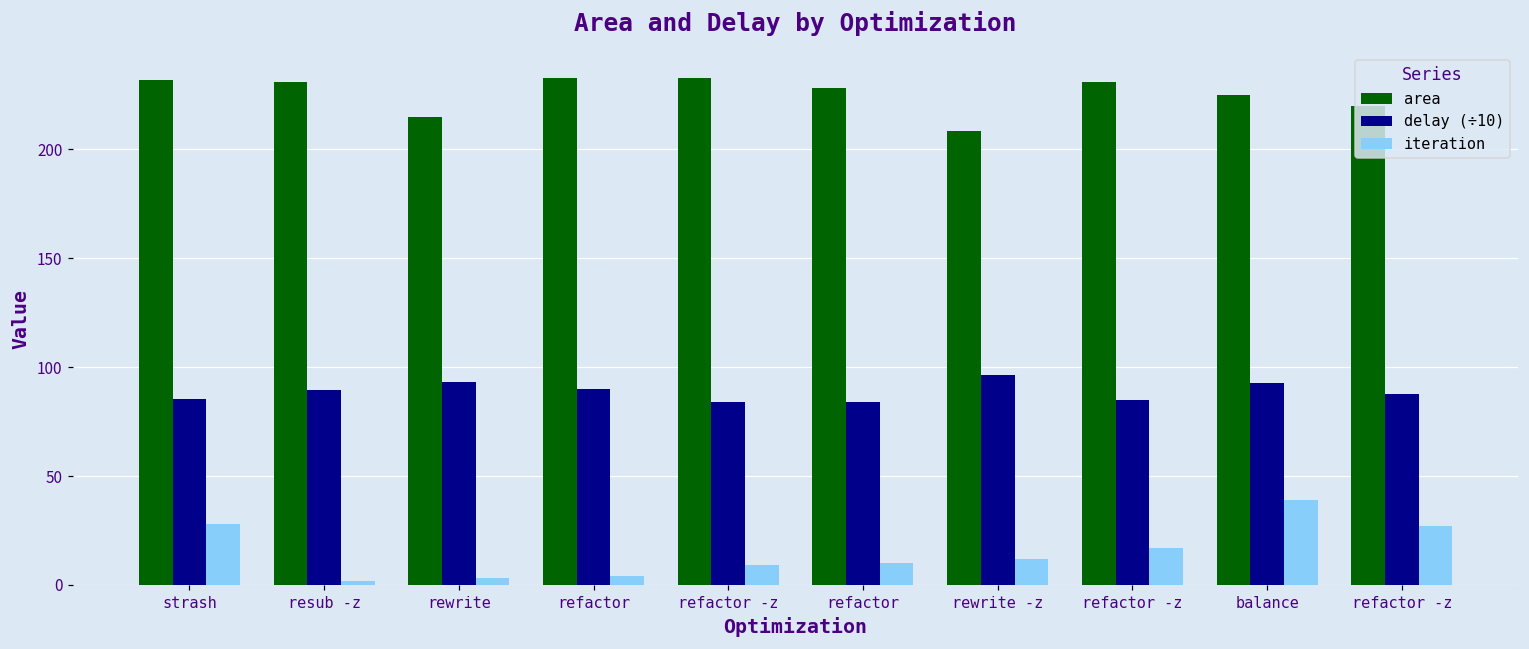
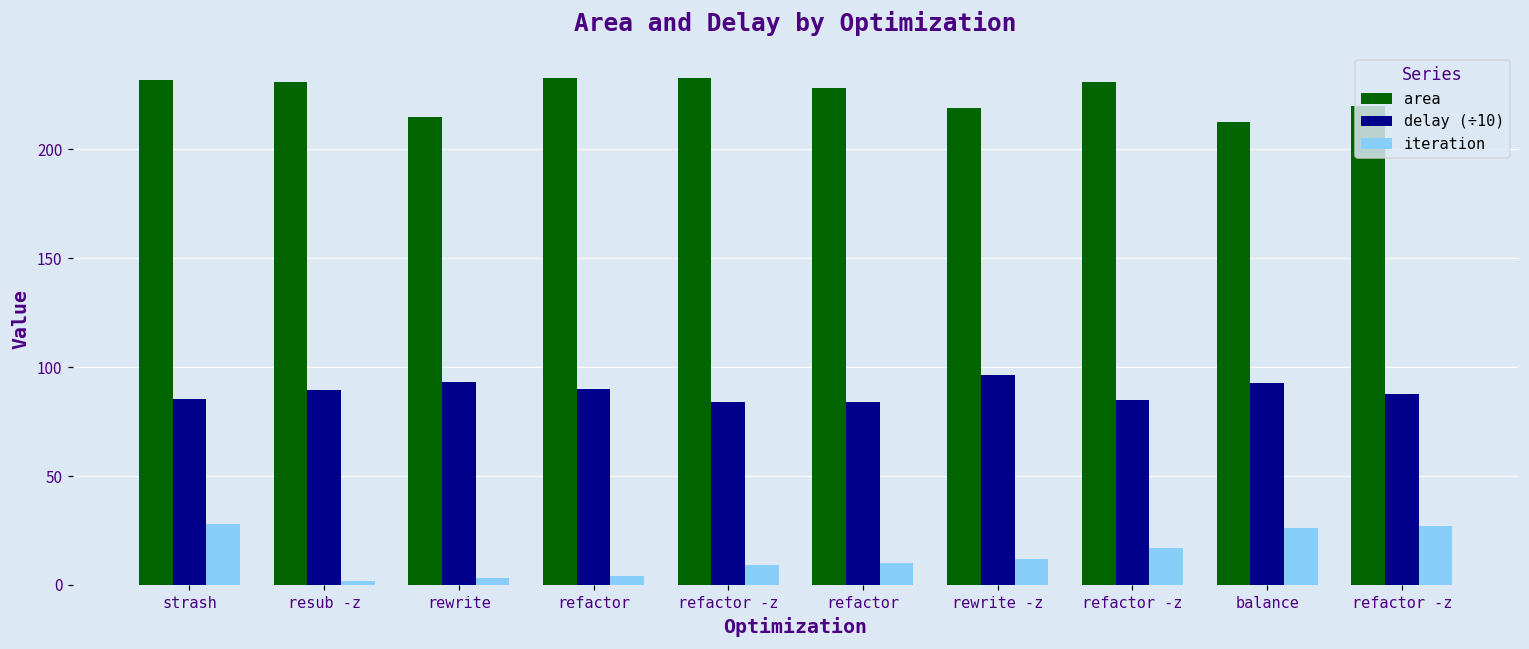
  {
    "area": {
      "strash": 232,
      "resub -z": 231,
      "rewrite": 215,
-     "rewrite -z": 209,
-     "balance": 225
+     "rewrite -z": 219,
+     "balance": 213
    },
    "delay (÷10)": {
      "strash": 85,
      "resub -z": 89,
      "rewrite": 93,
      "rewrite -z": 96,
      "balance": 93
    },
    "iteration": {
      "strash": 28,
      "resub -z": 2,
      "rewrite": 3,
      "rewrite -z": 12,
-     "balance": 39
+     "balance": 26
    }
  }
